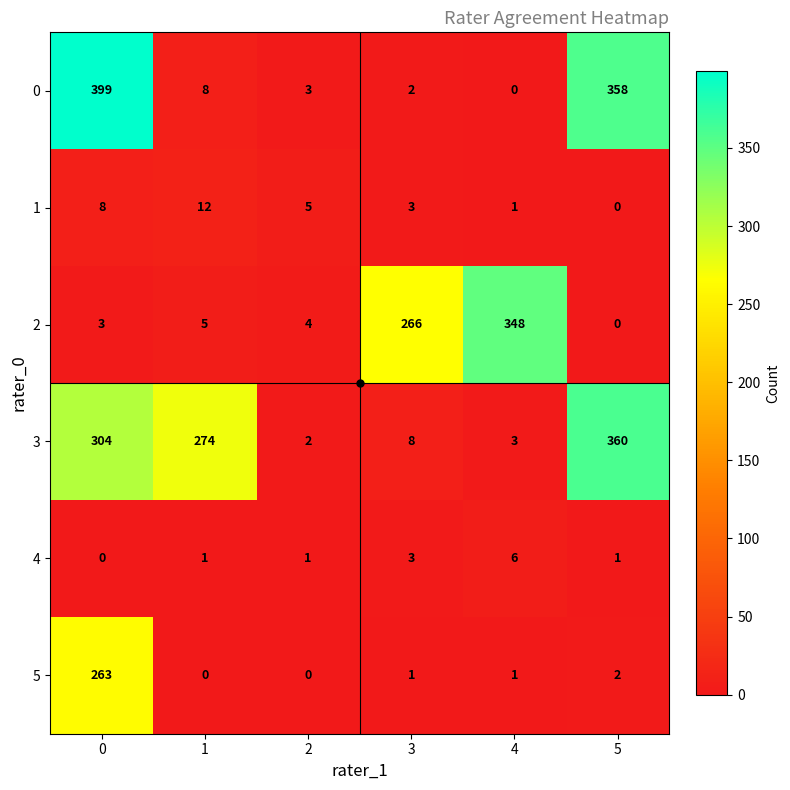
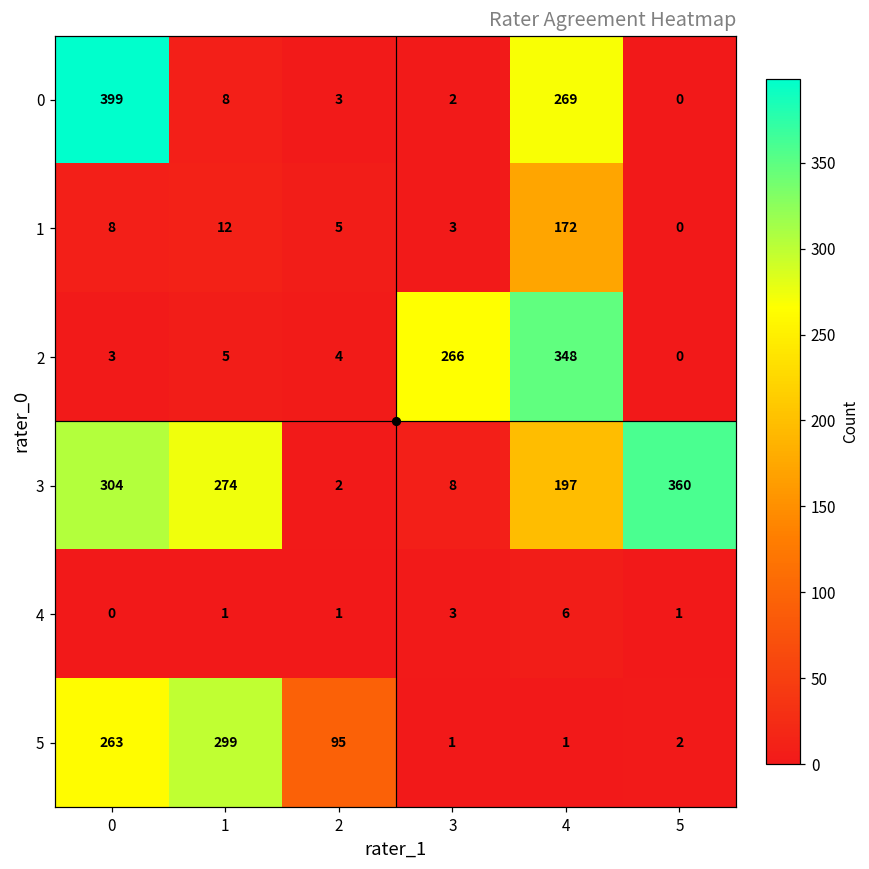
  {
    "0": {
      "0": 399,
      "1": 8,
      "2": 3,
      "3": 2,
-     "4": 0,
-     "5": 358
+     "4": 269,
+     "5": 0
    },
    "1": {
      "0": 8,
      "1": 12,
      "2": 5,
      "3": 3,
-     "4": 1,
+     "4": 172,
      "5": 0
    },
    "2": {
      "0": 3,
      "1": 5,
      "2": 4,
      "3": 266,
      "4": 348,
      "5": 0
    },
    "3": {
      "0": 304,
      "1": 274,
      "2": 2,
      "3": 8,
-     "4": 3,
+     "4": 197,
      "5": 360
    },
    "4": {
      "0": 0,
      "1": 1,
      "2": 1,
      "3": 3,
      "4": 6,
      "5": 1
    },
    "5": {
      "0": 263,
-     "1": 0,
-     "2": 0,
+     "1": 299,
+     "2": 95,
      "3": 1,
      "4": 1,
      "5": 2
    }
  }
